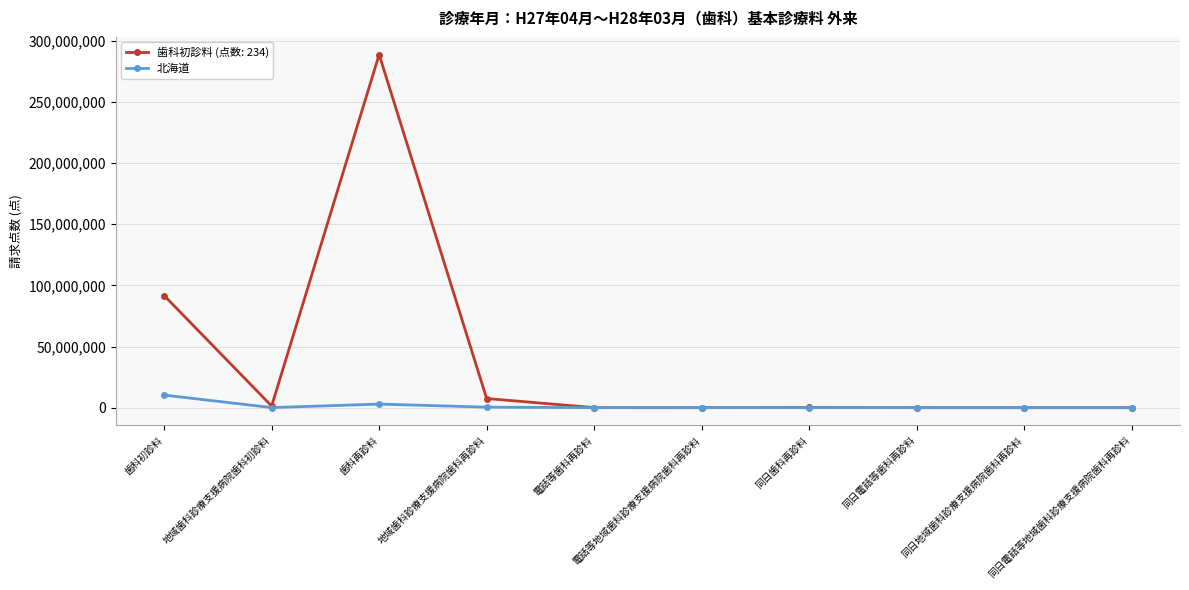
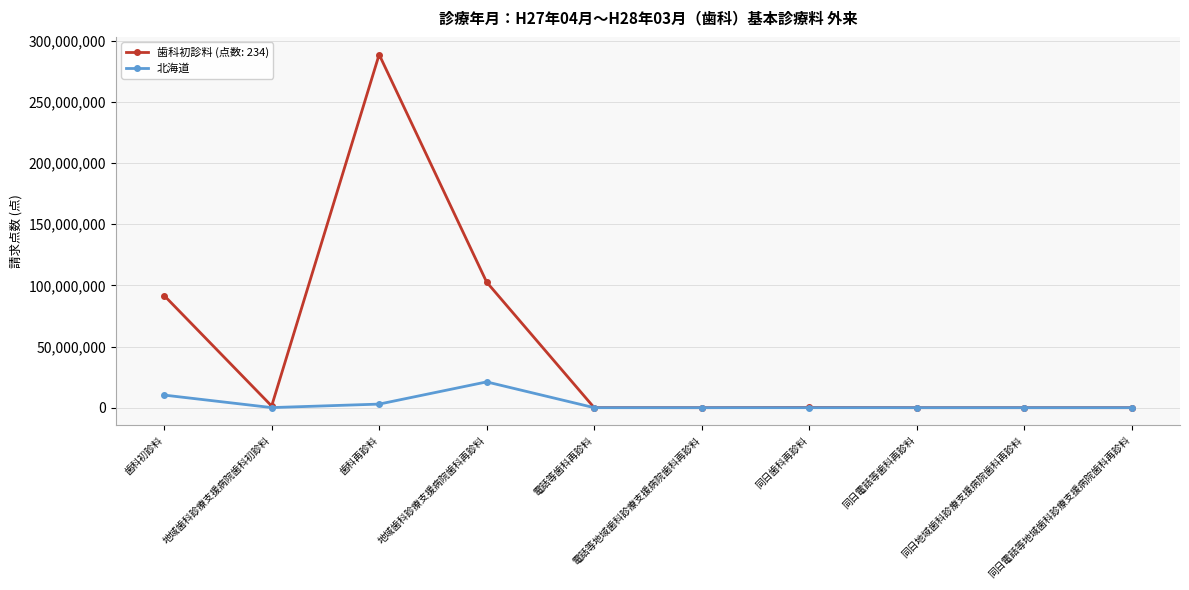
  {
    "歯科初診料 (点数: 234)": {
      "歯科初診料": "92,000,000",
      "歯科再診料": "289,000,000",
-     "地域歯科診療支援病院歯科再診料": "7,000,000"
+     "地域歯科診療支援病院歯科再診料": "103,000,000"
    },
    "北海道": {
      "歯科初診料": "10,000,000",
      "歯科再診料": "3,000,000",
-     "地域歯科診療支援病院歯科再診料": "0"
+     "地域歯科診療支援病院歯科再診料": "21,000,000"
    }
  }
